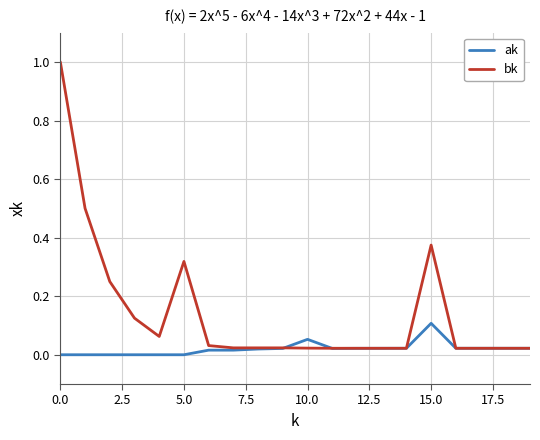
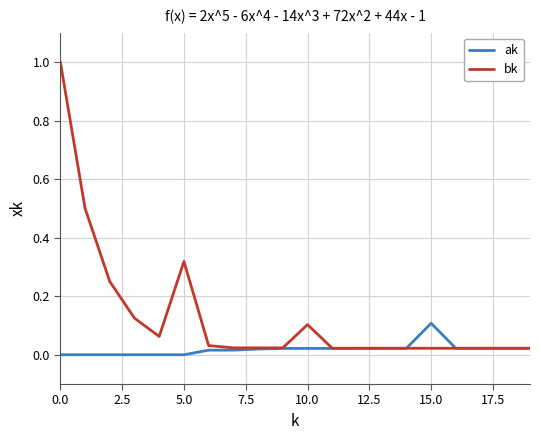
  {
    "ak": {
      "0.0": 0.00,
      "5.0": 0.00,
-     "10.0": 0.05,
+     "10.0": 0.02,
      "15.0": 0.11
    },
    "bk": {
      "0.0": 1.00,
      "5.0": 0.32,
-     "10.0": 0.02,
-     "15.0": 0.37
+     "10.0": 0.10,
+     "15.0": 0.02
    }
  }
